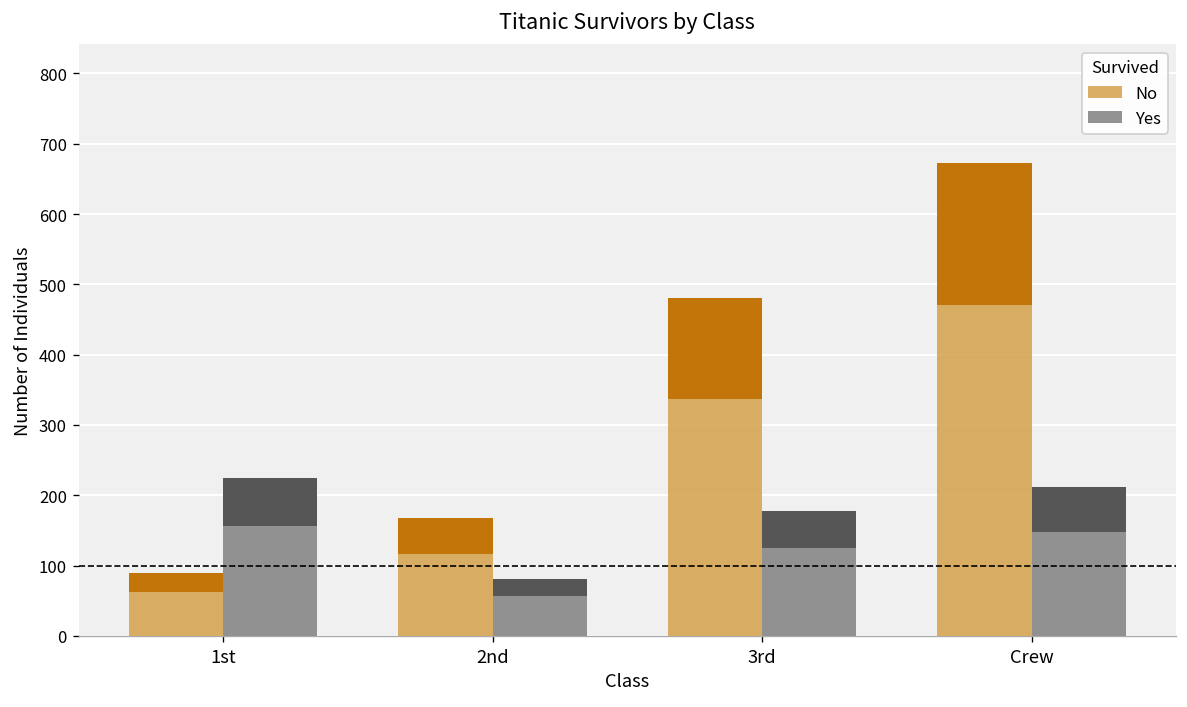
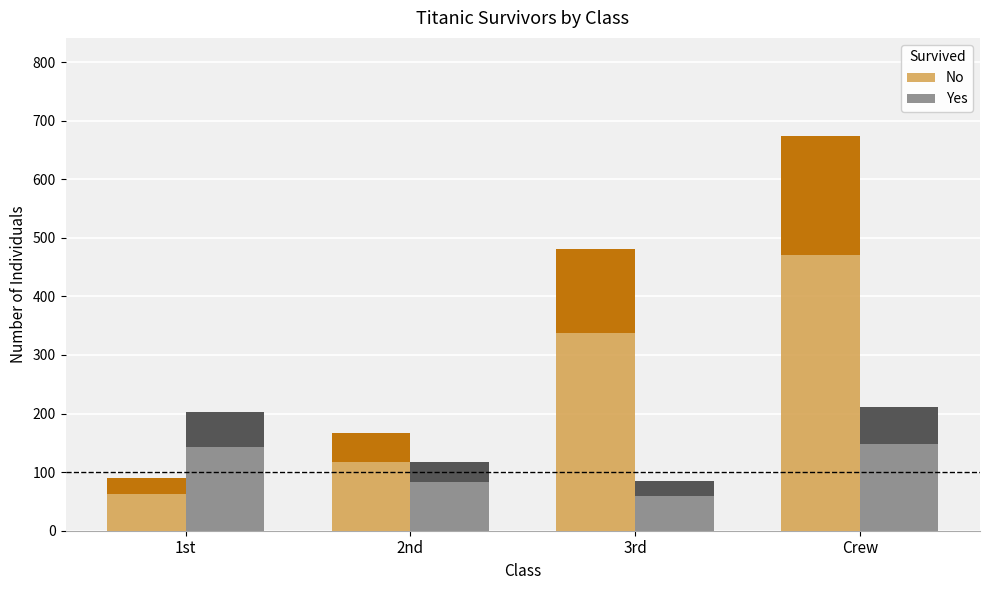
  {
    "No": {
      "1st": 90,
      "2nd": 170,
      "3rd": 480,
      "Crew": 670
    },
    "Yes": {
-     "1st": 220,
-     "2nd": 80,
-     "3rd": 180,
+     "1st": 200,
+     "2nd": 120,
+     "3rd": 90,
      "Crew": 210
    }
  }
